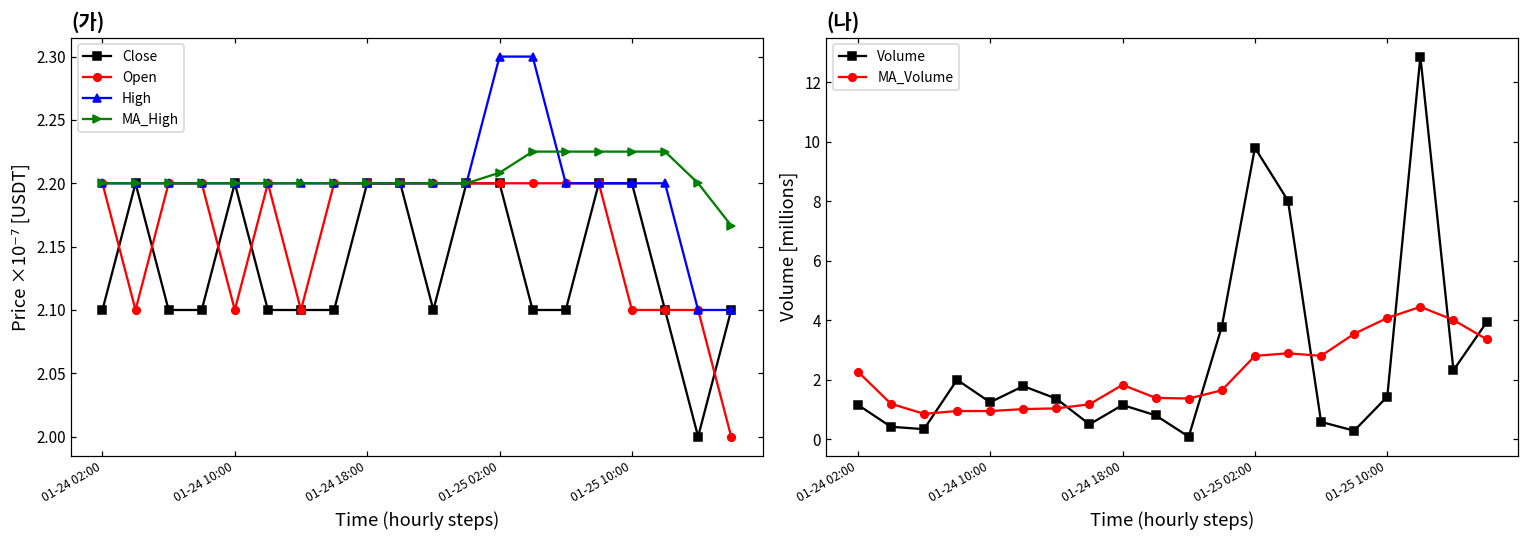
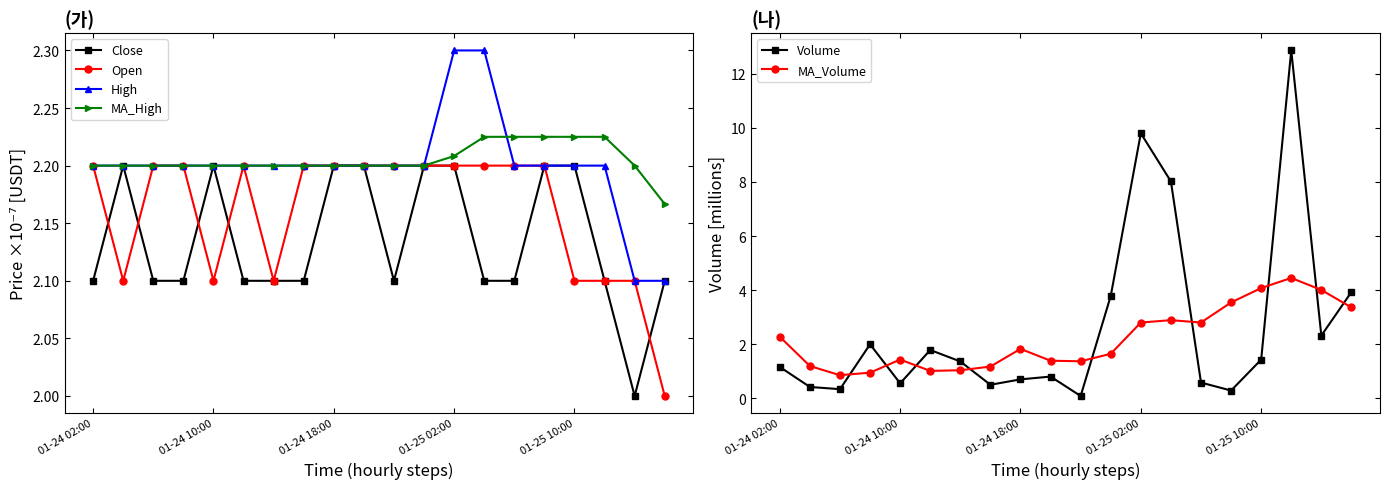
  {
    "(가)": {
      "Close": {
        "01-24 02:00": 2.100
      },
      "Open": {
        "01-24 10:00": 2.100,
        "01-25 10:00": 2.100
      },
      "High": {
        "01-25 02:00": 2.300
      },
      "MA_High": {
        "01-25 02:00": 2.208,
        "01-25 10:00": 2.225
      }
    },
    "(나)": {
      "Volume": {
        "01-24 02:00": 1.2,
-       "01-24 10:00": 1.2,
-       "01-24 18:00": 1.1,
+       "01-24 10:00": 0.6,
+       "01-24 18:00": 0.7,
        "01-25 02:00": 9.8,
        "01-25 10:00": 1.4
      },
      "MA_Volume": {
        "01-24 02:00": 2.3,
-       "01-24 10:00": 0.9,
+       "01-24 10:00": 1.4,
        "01-24 18:00": 1.8,
        "01-25 02:00": 2.8,
        "01-25 10:00": 4.1
      }
    }
  }
